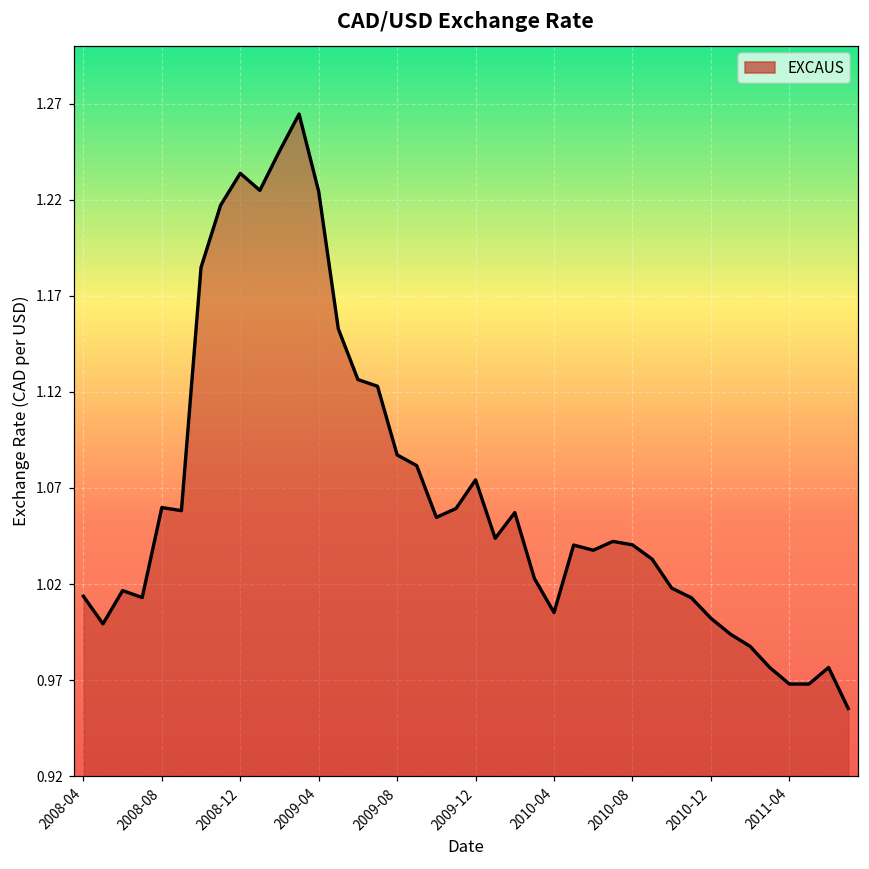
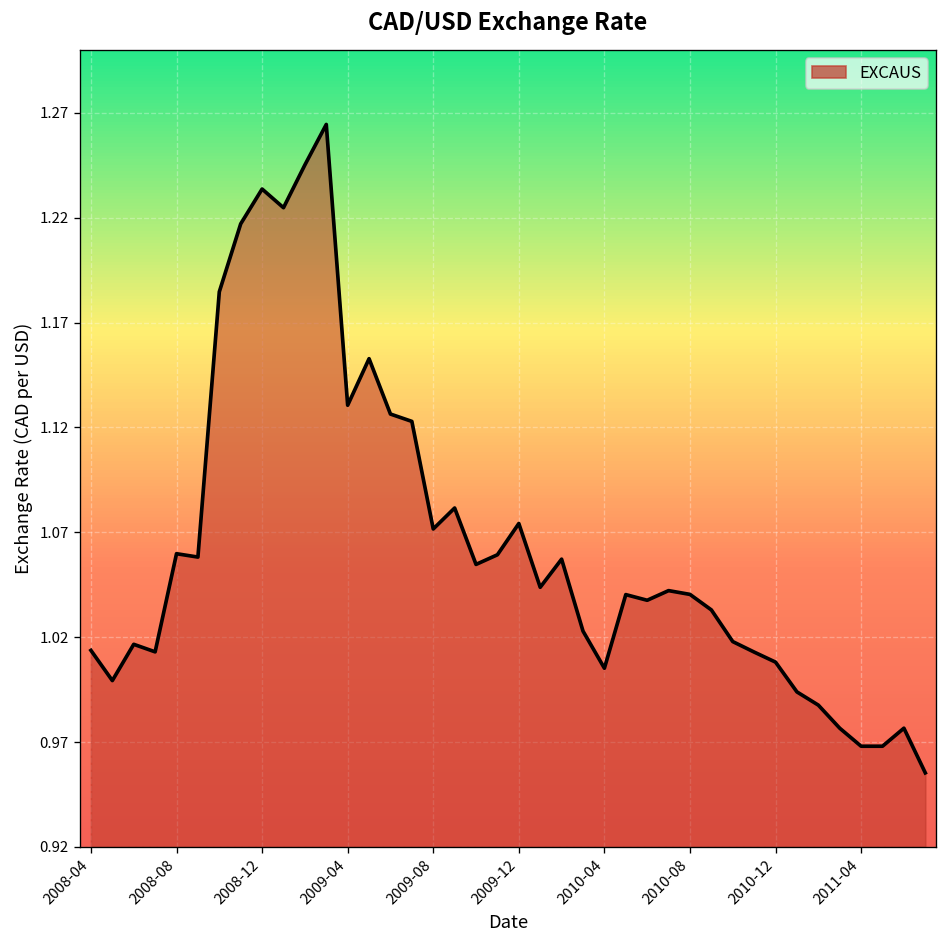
  {
    "2008-04": 1.014,
    "2008-08": 1.060,
    "2008-12": 1.234,
-   "2009-04": 1.224,
-   "2009-08": 1.087,
+   "2009-04": 1.131,
+   "2009-08": 1.072,
    "2009-12": 1.074,
    "2010-04": 1.005,
    "2010-08": 1.040,
-   "2010-12": 1.002,
+   "2010-12": 1.008,
    "2011-04": 0.968
  }
